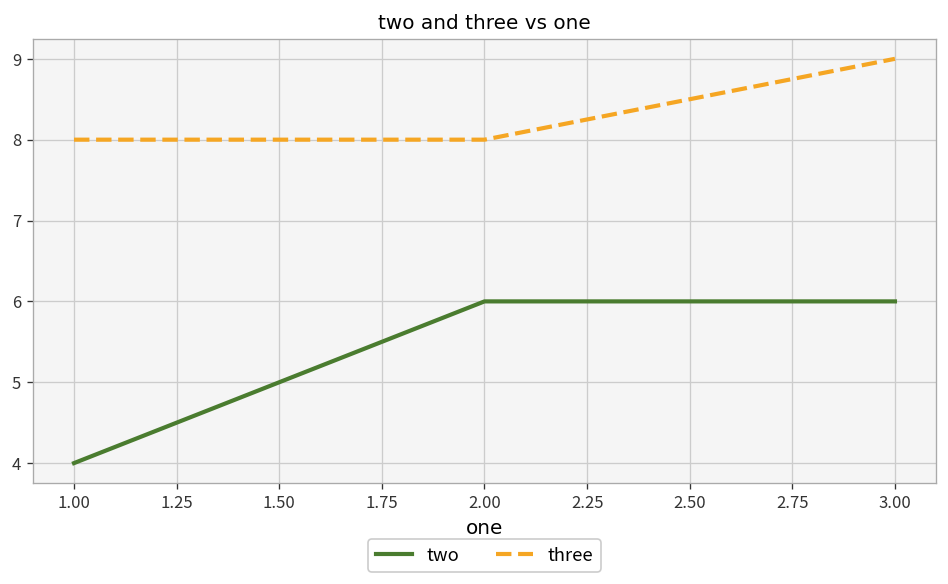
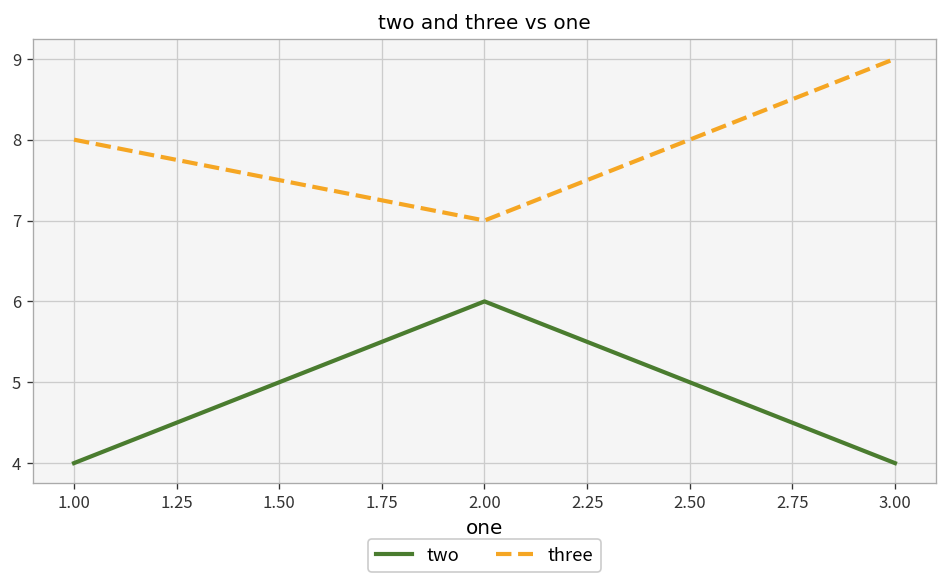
  {
    "two": {
      "1.00": 4,
      "2.00": 6,
-     "3.00": 6
+     "3.00": 4
    },
    "three": {
      "1.00": 8,
-     "2.00": 8,
+     "2.00": 7,
      "3.00": 9
    }
  }
